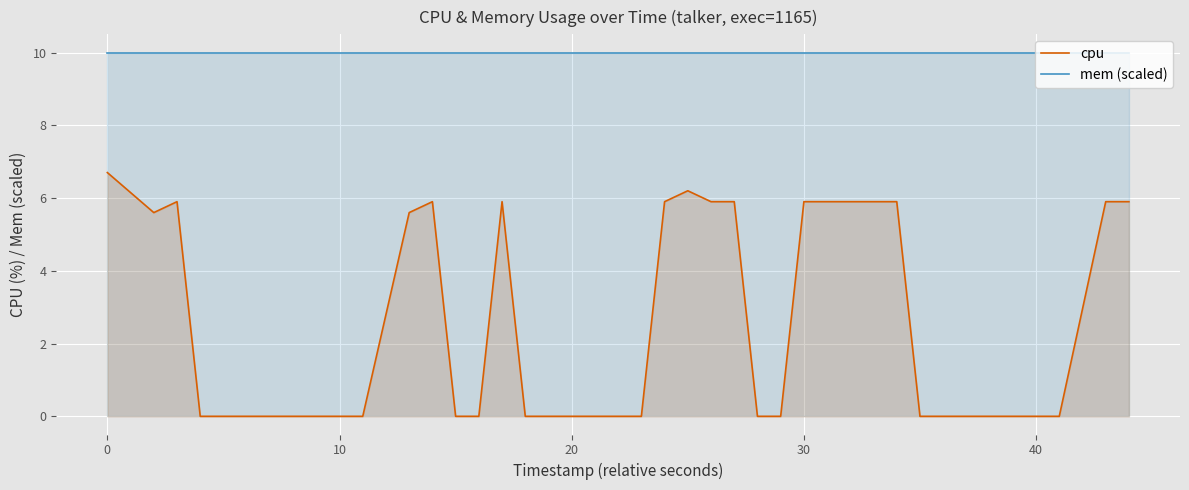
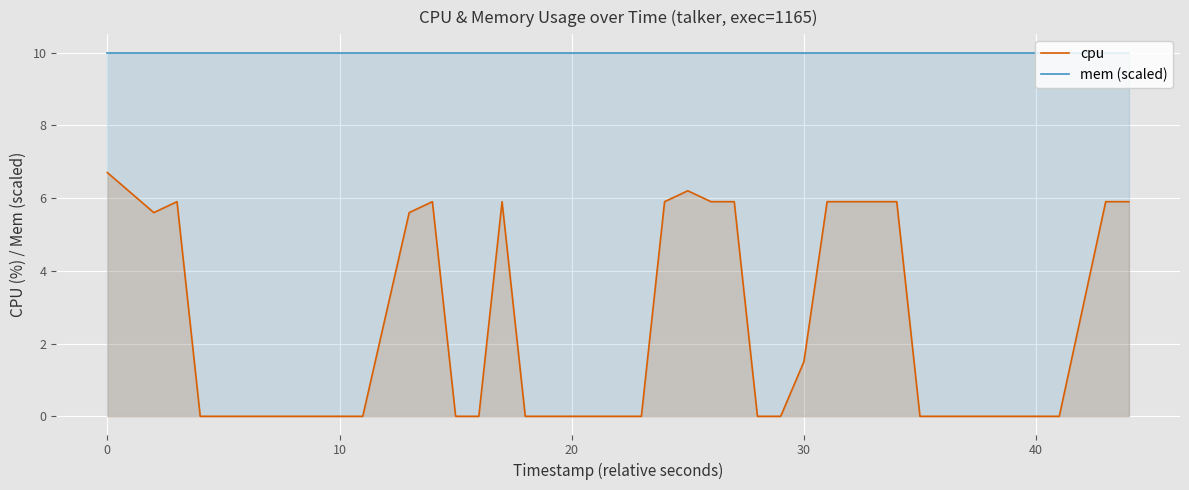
  {
    "cpu": {
      "0": 6.7,
      "10": 0.0,
      "20": 0.0,
-     "30": 5.9,
+     "30": 1.5,
      "40": 0.0
    },
    "mem (scaled)": {
      "0": 10.0,
      "10": 10.0,
      "20": 10.0,
      "30": 10.0
    }
  }
